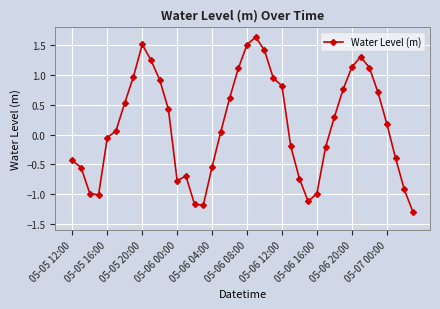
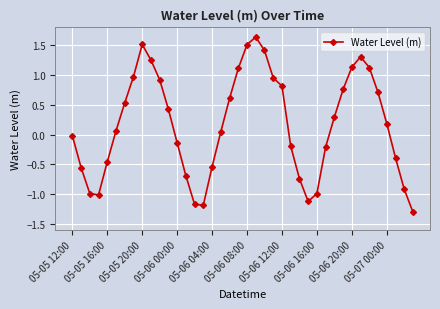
  {
-   "05-05 12:00": -0.4,
-   "05-05 16:00": -0.1,
+   "05-05 12:00": 0.0,
+   "05-05 16:00": -0.5,
    "05-05 20:00": 1.5,
-   "05-06 00:00": -0.8,
+   "05-06 00:00": -0.1,
    "05-06 04:00": -0.5,
    "05-06 08:00": 1.5,
    "05-06 12:00": 0.8,
    "05-06 16:00": -1.0,
    "05-06 20:00": 1.1,
    "05-07 00:00": 0.2
  }
